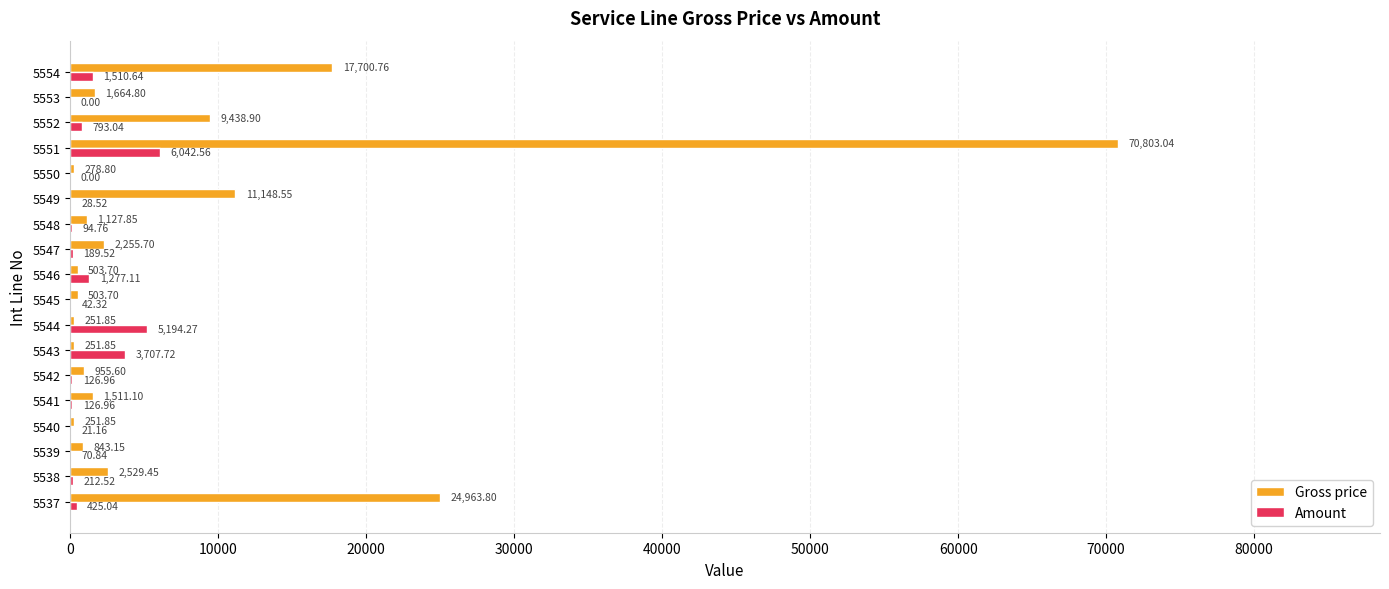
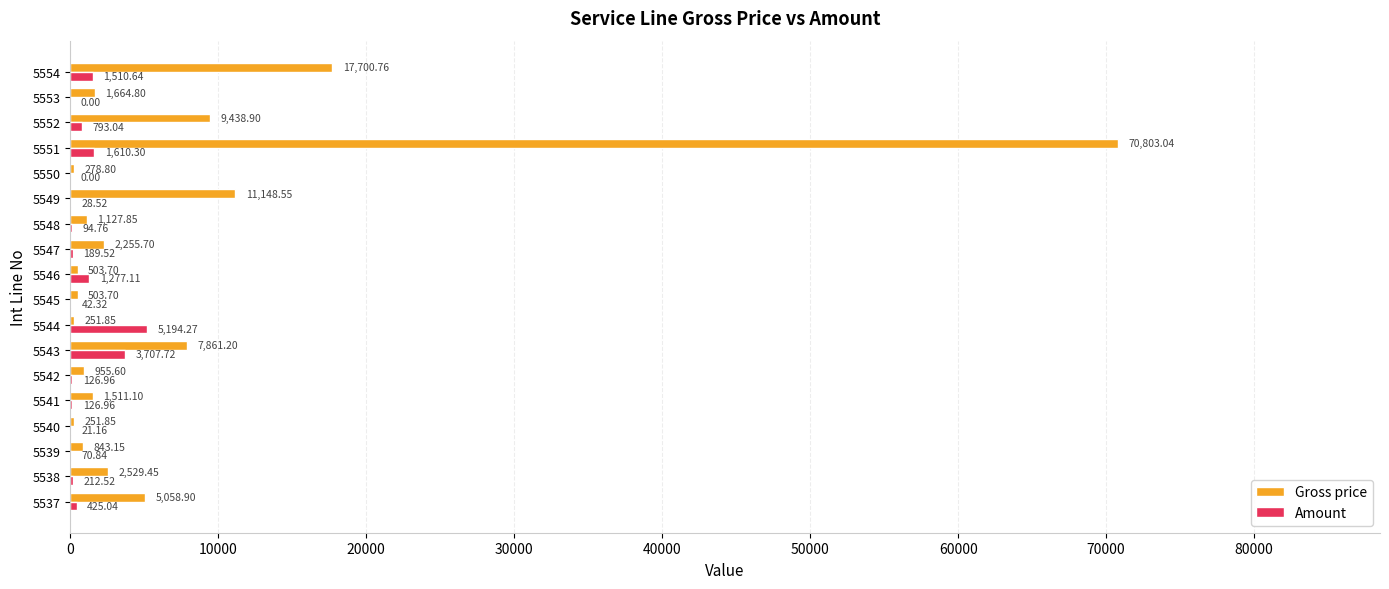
  {
    "Gross price": {
      "5554": "17,700.76",
      "5553": "1,664.80",
      "5552": "9,438.90",
      "5551": "70,803.04",
      "5550": "278.80",
      "5549": "11,148.55",
      "5548": "1,127.85",
      "5547": "2,255.70",
      "5546": "503.70",
      "5545": "503.70",
      "5544": "251.85",
-     "5543": "251.85",
+     "5543": "7,861.20",
      "5542": "955.60",
      "5541": "1,511.10",
      "5540": "251.85",
      "5539": "843.15",
      "5538": "2,529.45",
-     "5537": "24,963.80"
+     "5537": "5,058.90"
    },
    "Amount": {
      "5554": "1,510.64",
      "5553": "0.00",
      "5552": "793.04",
-     "5551": "6,042.56",
+     "5551": "1,610.30",
      "5550": "0.00",
      "5549": "28.52",
      "5548": "94.76",
      "5547": "189.52",
      "5546": "1,277.11",
      "5545": "42.32",
      "5544": "5,194.27",
      "5543": "3,707.72",
      "5542": "126.96",
      "5541": "126.96",
      "5540": "21.16",
      "5539": "70.84",
      "5538": "212.52",
      "5537": "425.04"
    }
  }
